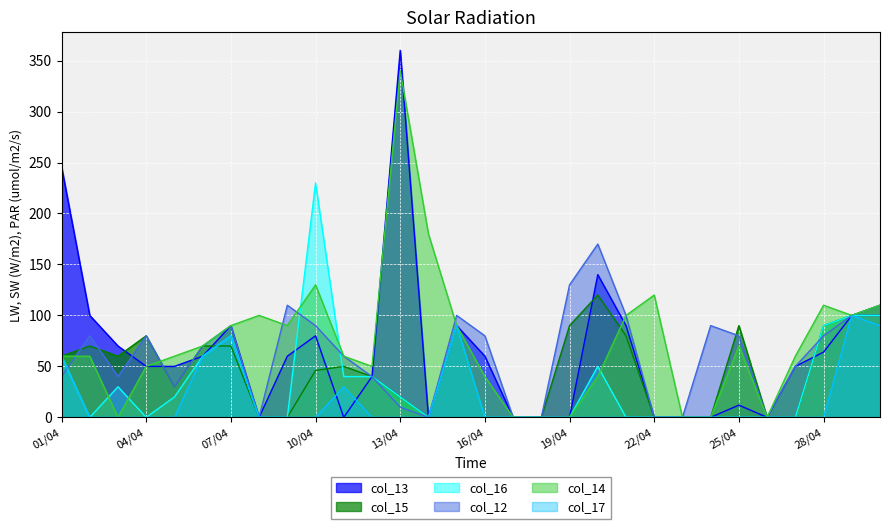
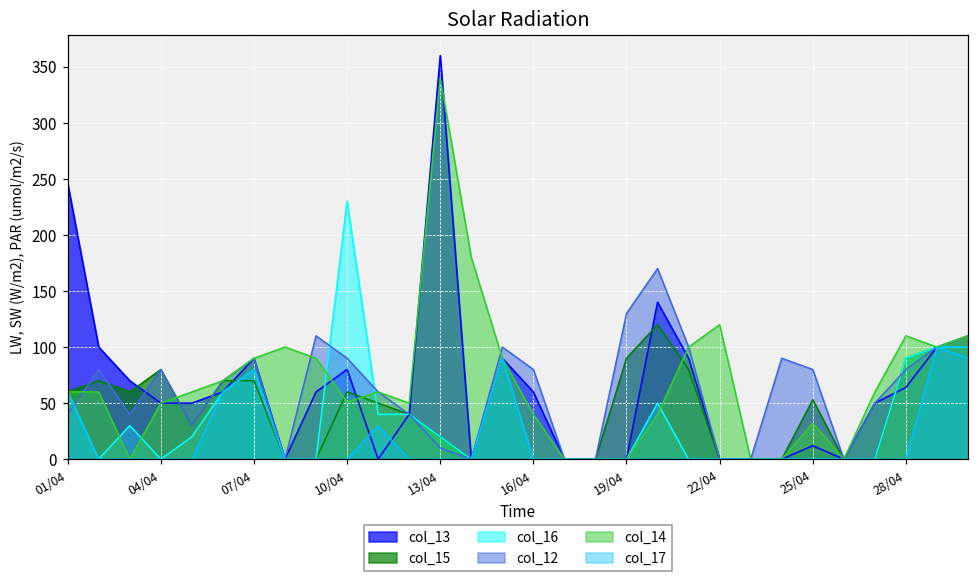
  {
    "col_13": {
      "01/04": 246,
      "10/04": 80,
      "13/04": 360,
      "16/04": 60,
      "25/04": 12,
      "28/04": 64
    },
    "col_15": {
      "07/04": 70,
-     "10/04": 46,
+     "10/04": 60,
      "19/04": 90,
-     "25/04": 90
+     "25/04": 53
    },
    "col_12": {
      "01/04": 40,
      "10/04": 90,
      "13/04": 10,
      "16/04": 80,
      "19/04": 130,
      "25/04": 80,
      "28/04": 80
    },
    "col_14": {
-     "10/04": 130,
+     "10/04": 51,
      "13/04": 340,
      "16/04": 40,
      "22/04": 120,
-     "25/04": 70,
+     "25/04": 32,
      "28/04": 110
    }
  }
